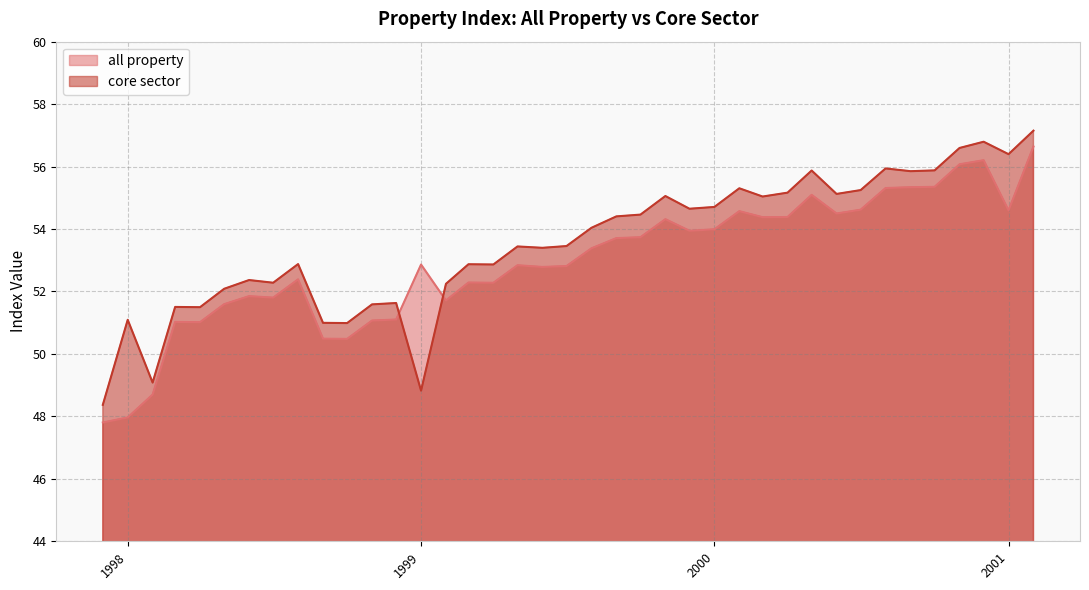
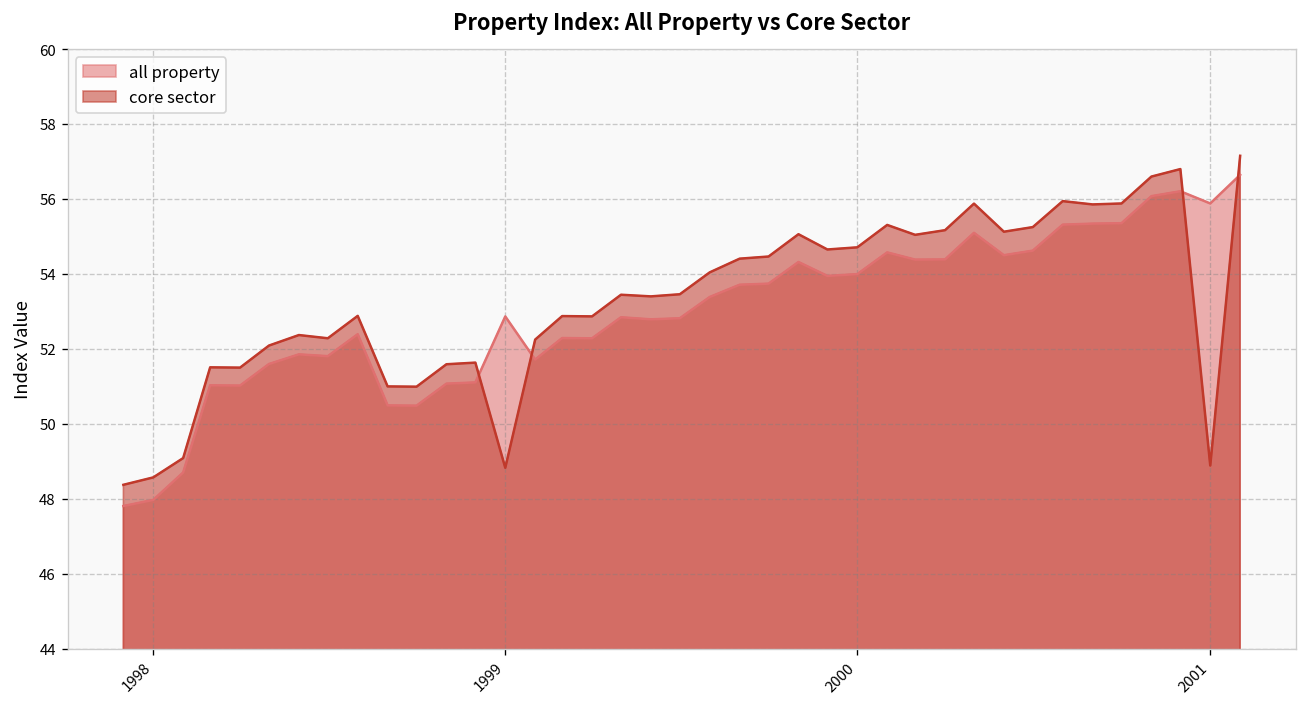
  {
    "all property": {
      "1998": 48.0,
      "1999": 52.9,
      "2000": 54.0,
-     "2001": 54.6
+     "2001": 55.9
    },
    "core sector": {
-     "1998": 51.1,
+     "1998": 48.6,
      "1999": 48.8,
      "2000": 54.7,
-     "2001": 56.4
+     "2001": 48.9
    }
  }
